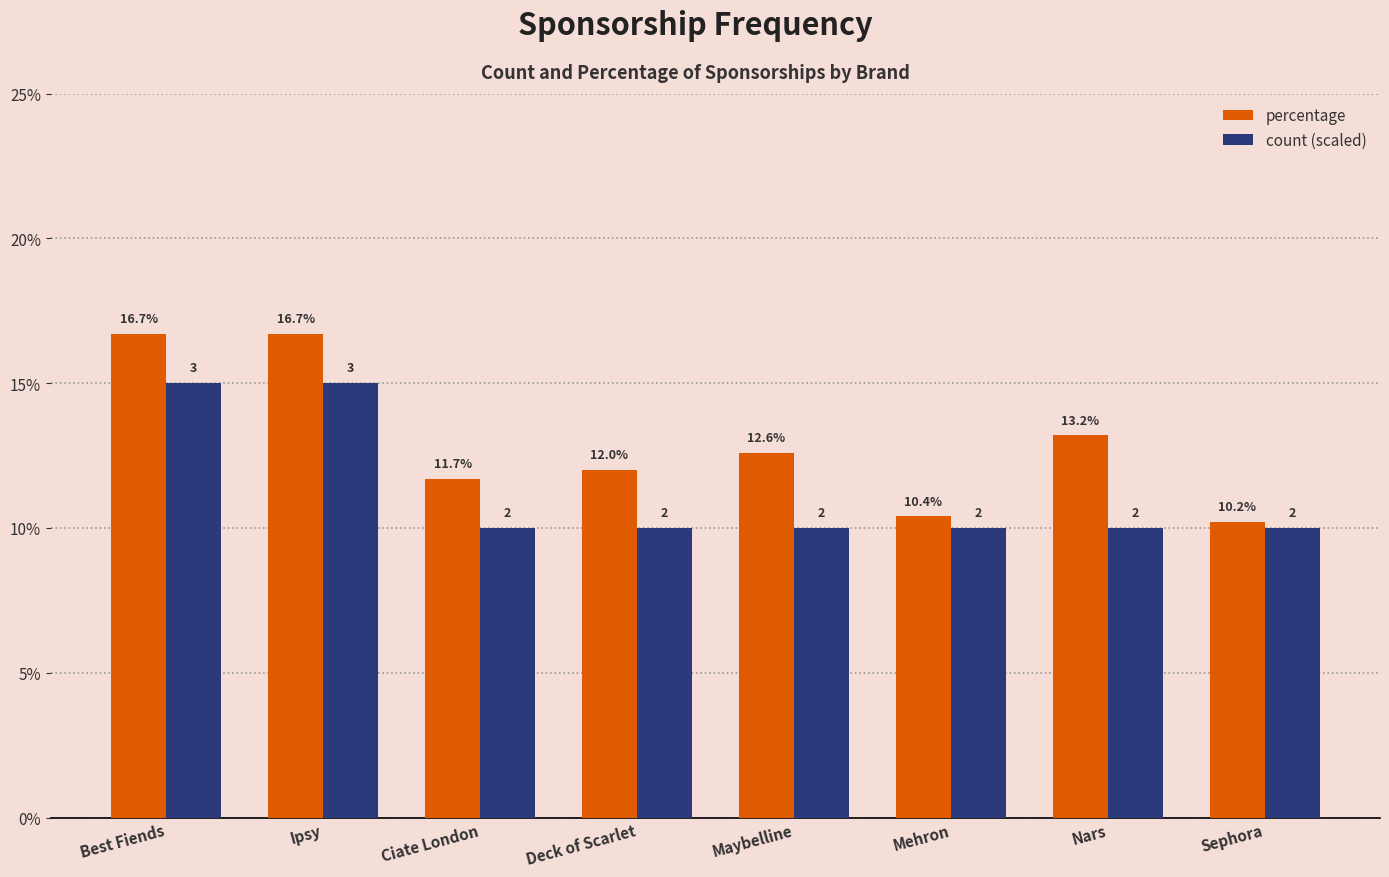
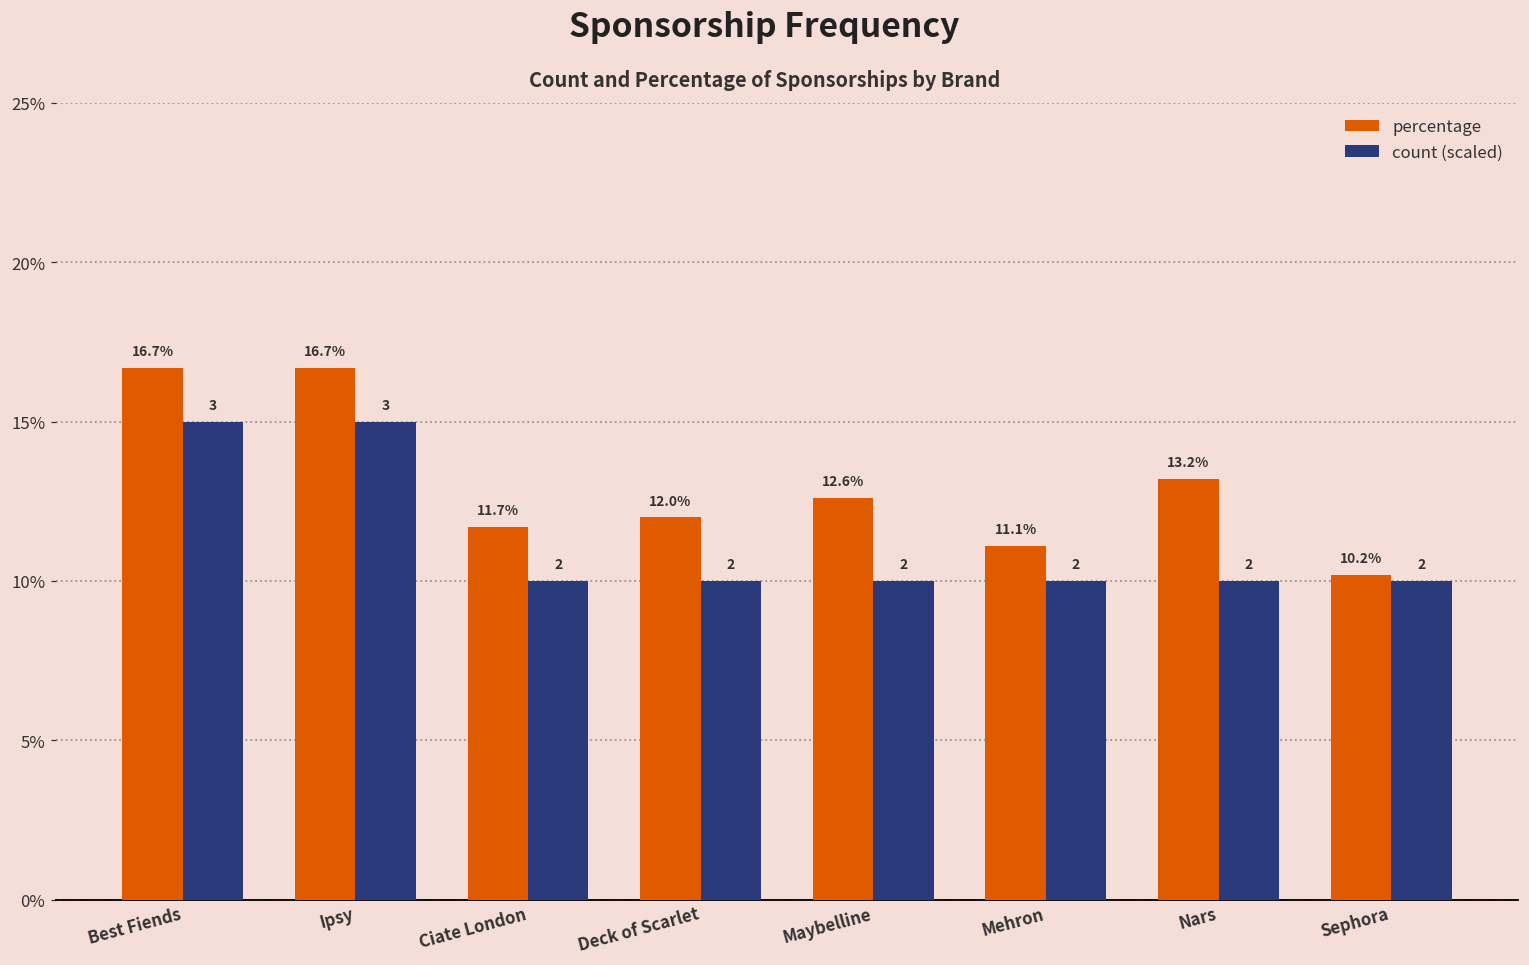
  {
    "percentage": {
      "Best Fiends": "16.7%",
      "Ipsy": "16.7%",
      "Ciate London": "11.7%",
      "Deck of Scarlet": "12.0%",
      "Maybelline": "12.6%",
-     "Mehron": "10.4%",
+     "Mehron": "11.1%",
      "Nars": "13.2%",
      "Sephora": "10.2%"
    }
  }
